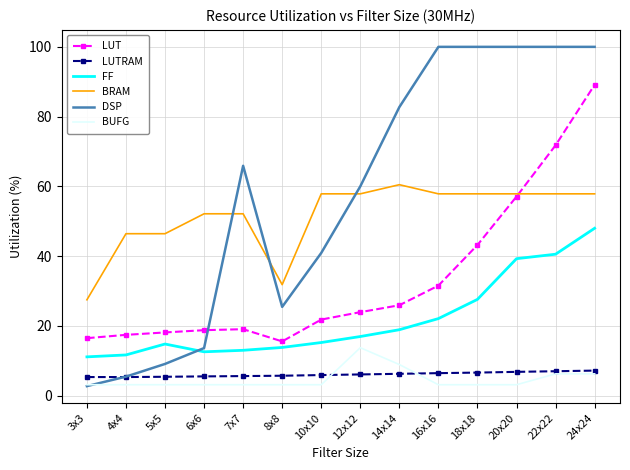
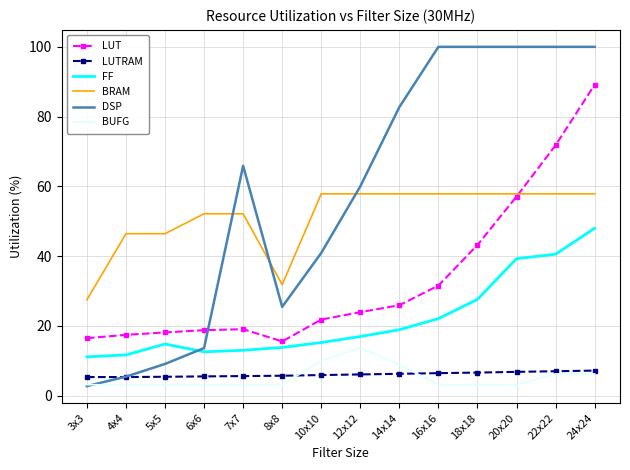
  {
    "LUT": {
      "3x3": 16,
      "4x4": 17,
      "5x5": 18,
      "6x6": 19,
      "7x7": 19,
      "8x8": 16,
      "10x10": 22,
      "12x12": 24,
      "14x14": 26,
      "16x16": 32,
      "18x18": 43,
      "20x20": 57,
      "22x22": 72,
      "24x24": 89
    },
    "LUTRAM": {
      "3x3": 5,
      "5x5": 5,
      "6x6": 6,
      "7x7": 6,
      "8x8": 6,
      "10x10": 6,
      "12x12": 6,
      "14x14": 6,
      "16x16": 6,
      "18x18": 7,
      "20x20": 7,
      "22x22": 7,
      "24x24": 7
    },
    "FF": {
      "3x3": 11,
      "4x4": 12,
      "5x5": 15,
      "6x6": 13,
      "7x7": 13,
      "8x8": 14,
      "10x10": 15,
      "12x12": 17,
      "14x14": 19,
      "16x16": 22,
      "18x18": 28,
      "20x20": 39,
      "22x22": 41,
      "24x24": 48
    },
    "BRAM": {
      "3x3": 27,
      "4x4": 46,
      "5x5": 46,
      "6x6": 52,
      "7x7": 52,
      "8x8": 32,
      "10x10": 58,
      "12x12": 58,
-     "14x14": 60,
+     "14x14": 58,
      "16x16": 58,
      "18x18": 58,
      "20x20": 58,
      "22x22": 58,
      "24x24": 58
    },
    "DSP": {
      "5x5": 9,
      "6x6": 14,
      "7x7": 66,
      "8x8": 25,
      "10x10": 41,
      "12x12": 60,
      "14x14": 83,
      "16x16": 100,
      "18x18": 100,
      "20x20": 100,
      "22x22": 100,
      "24x24": 100
    },
    "BUFG": {
      "4x4": 3,
      "5x5": 3,
      "6x6": 3,
      "7x7": 3,
      "8x8": 3,
-     "10x10": 3,
+     "10x10": 10,
      "12x12": 14,
      "14x14": 9,
      "16x16": 3,
      "18x18": 3,
      "20x20": 3,
      "22x22": 6,
      "24x24": 6
    }
  }
